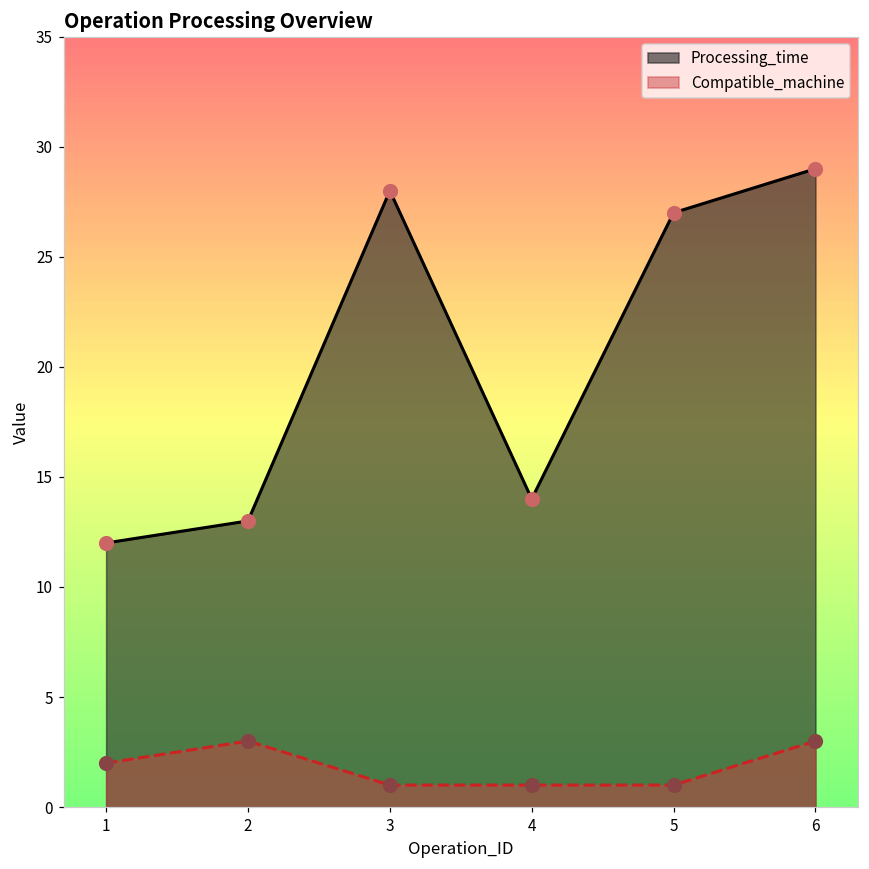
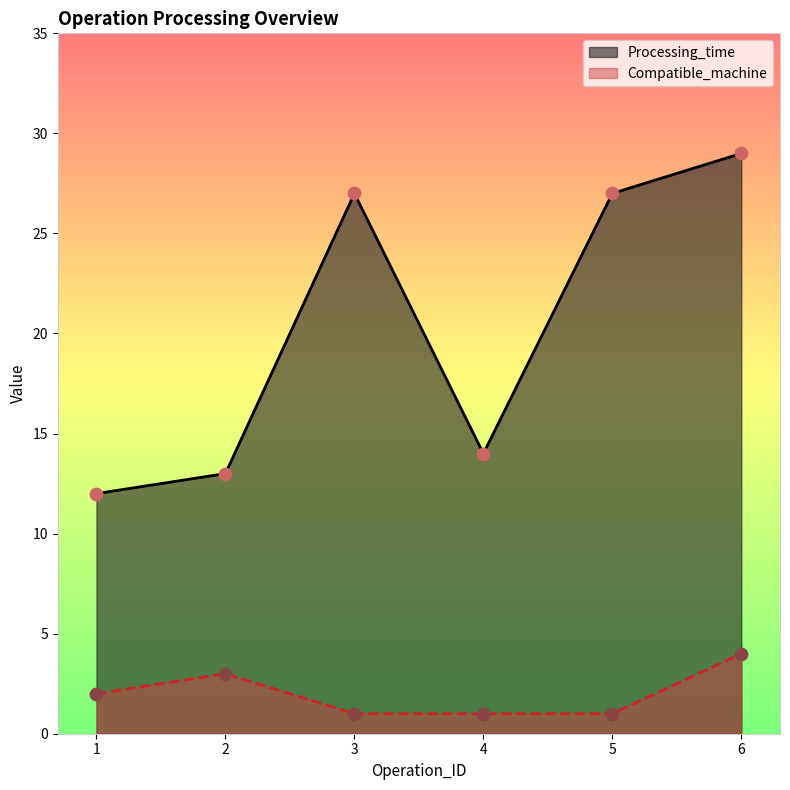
  {
    "Processing_time": {
      "1": 12,
      "2": 13,
-     "3": 28,
+     "3": 27,
      "4": 14,
      "5": 27,
      "6": 29
    },
    "Compatible_machine": {
      "1": 2,
      "2": 3,
      "3": 1,
      "4": 1,
      "5": 1,
-     "6": 3
+     "6": 4
    }
  }
